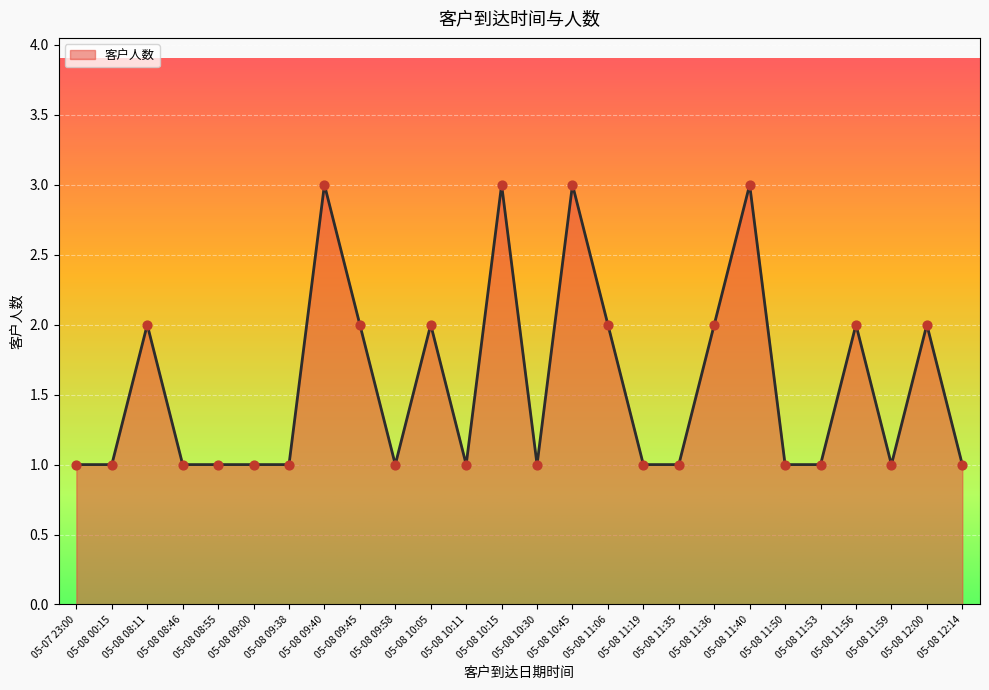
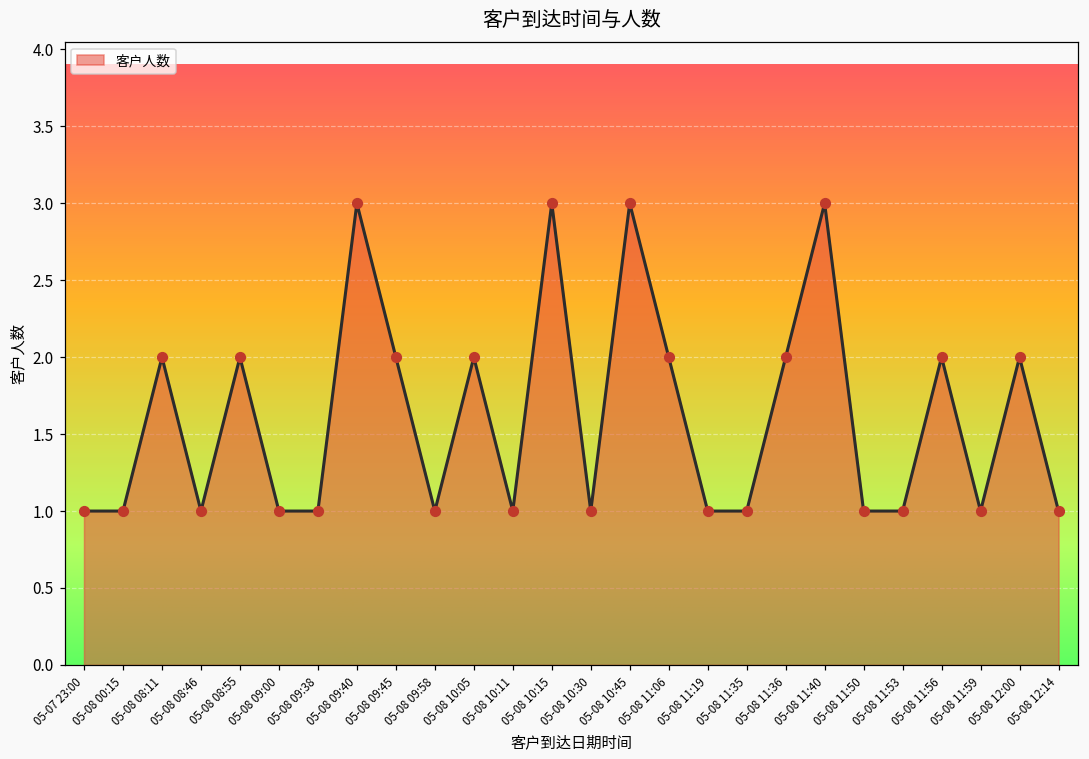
  {
    "05-07 23:00": 1,
    "05-08 00:15": 1,
    "05-08 08:11": 2,
    "05-08 08:46": 1,
-   "05-08 08:55": 1,
+   "05-08 08:55": 2,
    "05-08 09:00": 1,
    "05-08 09:38": 1,
    "05-08 09:40": 3,
    "05-08 09:45": 2,
    "05-08 09:58": 1,
    "05-08 10:05": 2,
    "05-08 10:11": 1,
    "05-08 10:15": 3,
    "05-08 10:30": 1,
    "05-08 10:45": 3,
    "05-08 11:06": 2,
    "05-08 11:19": 1,
    "05-08 11:35": 1,
    "05-08 11:36": 2,
    "05-08 11:40": 3,
    "05-08 11:50": 1,
    "05-08 11:53": 1,
    "05-08 11:56": 2,
    "05-08 11:59": 1,
    "05-08 12:00": 2,
    "05-08 12:14": 1
  }
